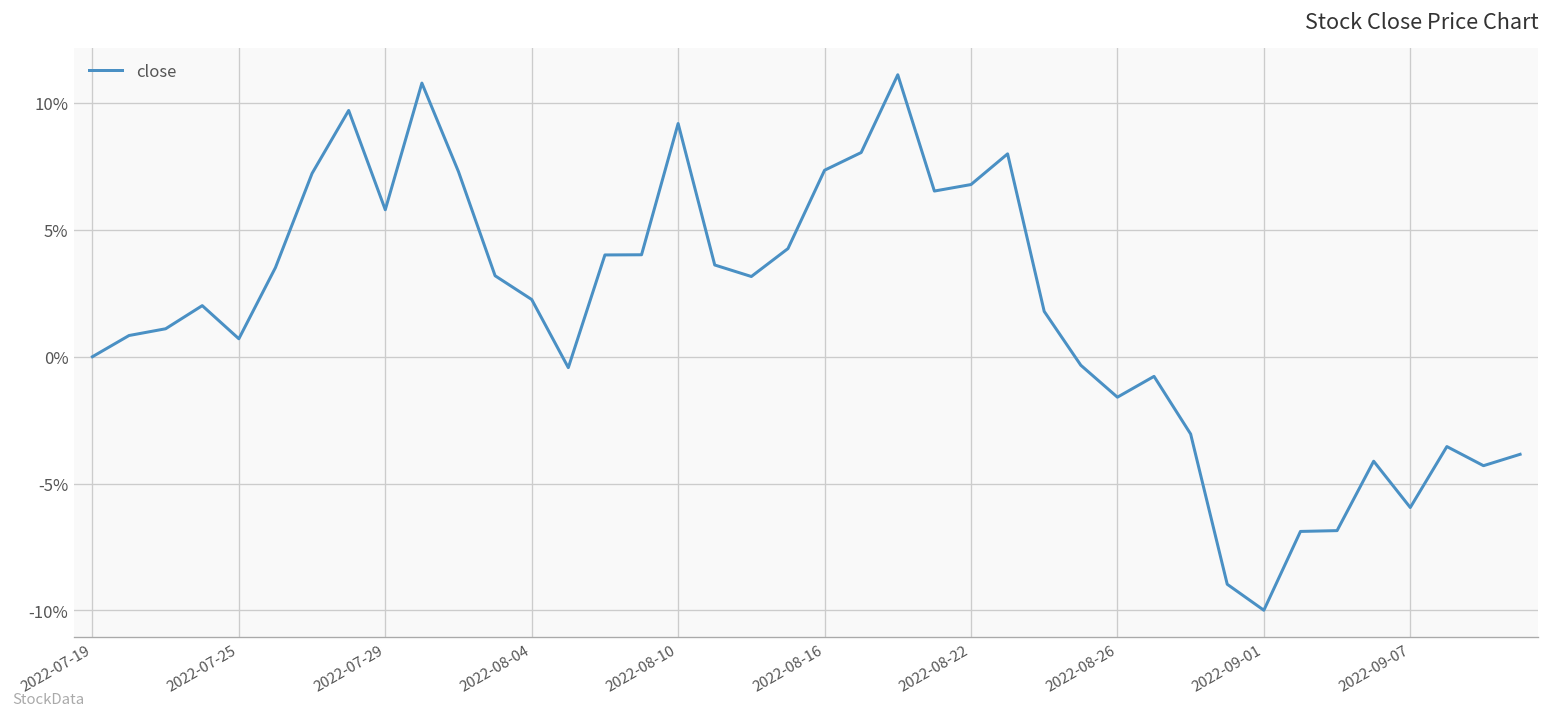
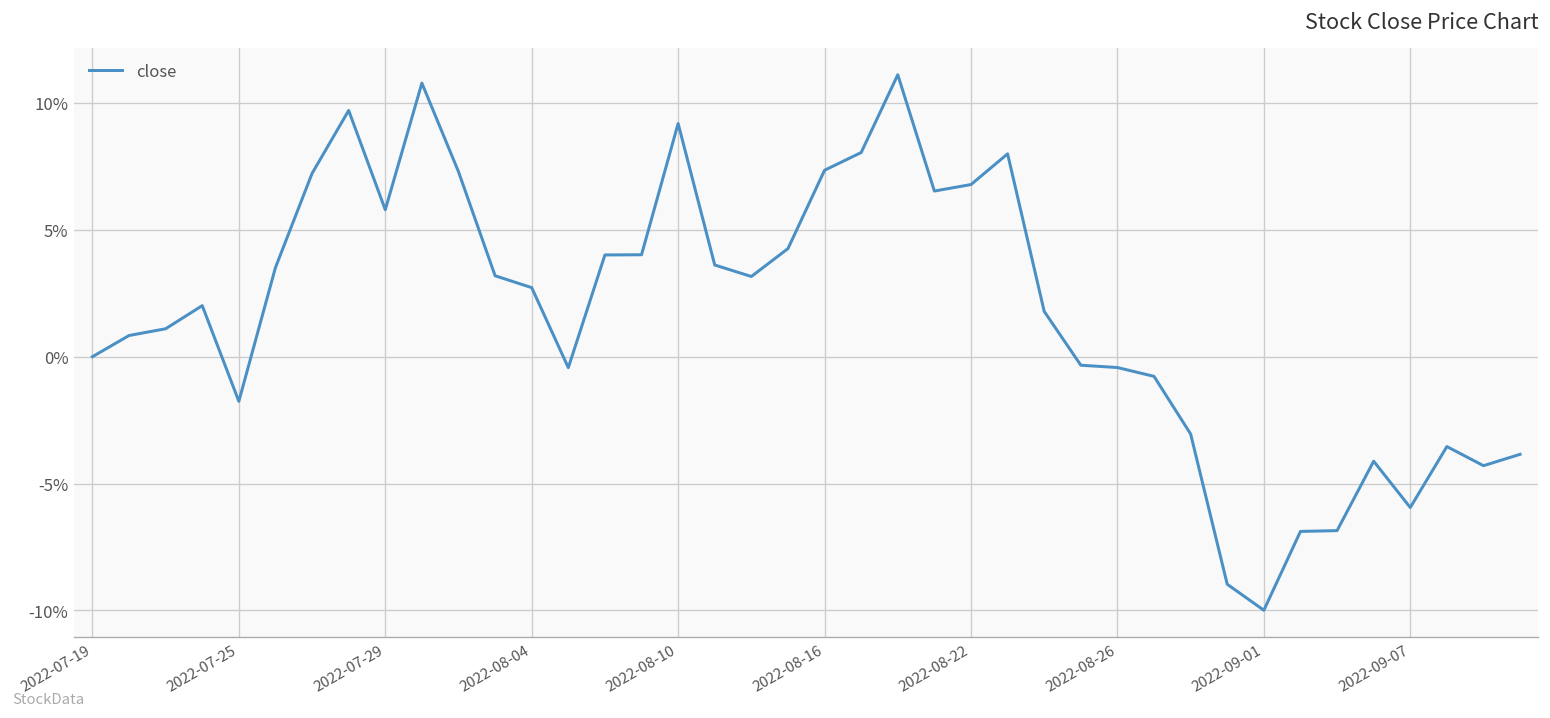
  {
    "2022-07-19": "0.0%",
-   "2022-07-25": "0.7%",
+   "2022-07-25": "-1.8%",
    "2022-07-29": "5.8%",
-   "2022-08-04": "2.3%",
+   "2022-08-04": "2.7%",
    "2022-08-10": "9.2%",
    "2022-08-16": "7.4%",
    "2022-08-22": "6.8%",
-   "2022-08-26": "-1.6%",
+   "2022-08-26": "-0.4%",
    "2022-09-01": "-10.0%",
    "2022-09-07": "-5.9%"
  }
